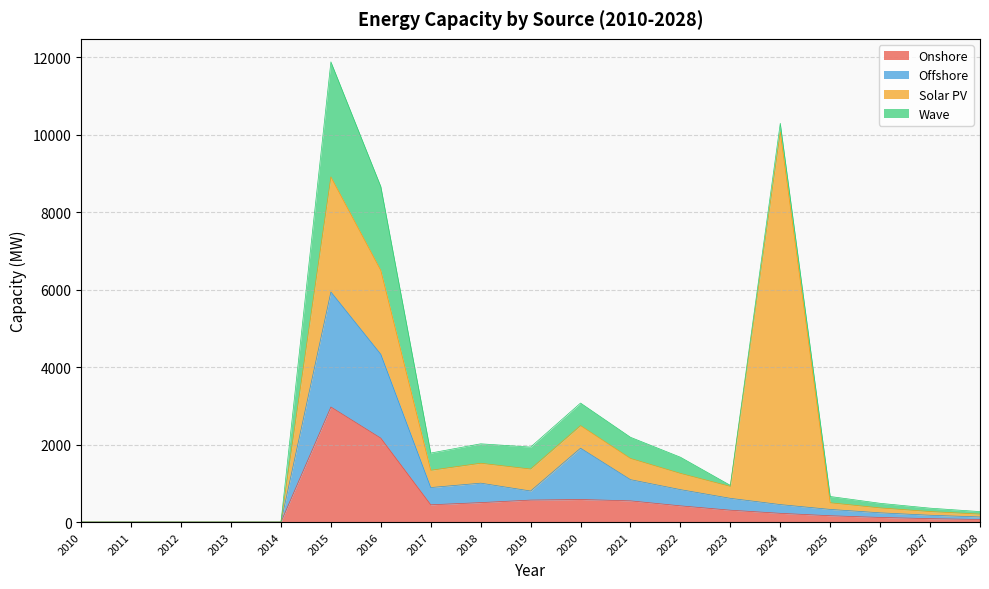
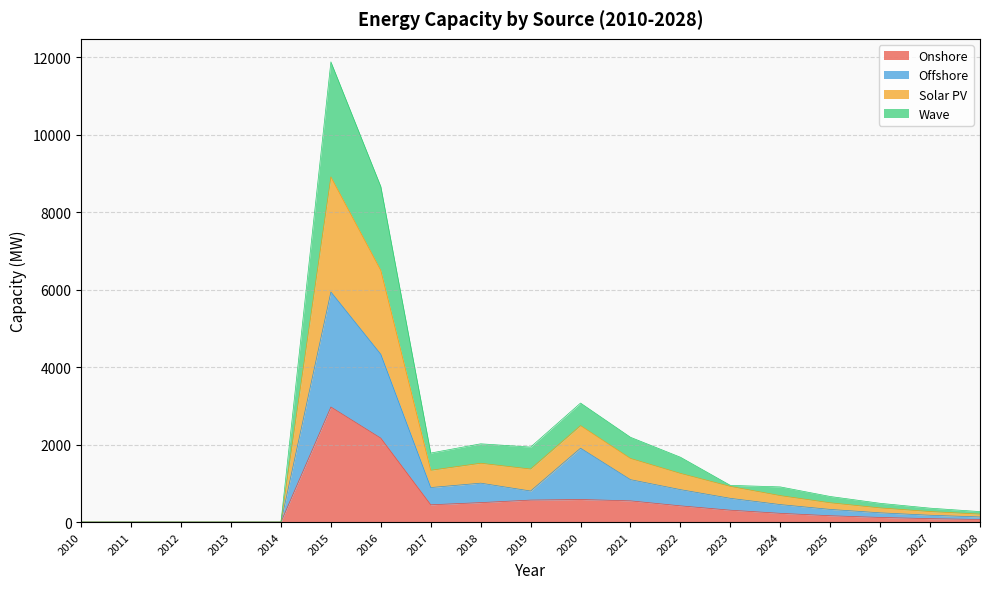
  {
    "Onshore": {
      "2015": 3000,
      "2016": 2200,
      "2017": 400,
      "2018": 500,
      "2019": 600,
      "2020": 600,
      "2021": 500,
      "2022": 400,
      "2023": 300,
      "2024": 200,
      "2025": 200,
      "2026": 100,
      "2027": 100
    },
    "Offshore": {
      "2015": 3000,
      "2016": 2200,
      "2017": 400,
      "2018": 500,
      "2019": 200,
      "2020": 1300,
      "2021": 500,
      "2022": 400,
      "2023": 300,
      "2024": 200,
      "2025": 200,
      "2026": 100,
      "2027": 100
    },
    "Solar PV": {
      "2015": 3000,
      "2016": 2200,
      "2017": 400,
      "2018": 500,
      "2019": 600,
      "2020": 600,
      "2021": 500,
      "2022": 400,
-     "2024": 9600,
+     "2024": 200,
      "2025": 200,
      "2026": 100,
      "2027": 100
    },
    "Wave": {
      "2015": 3000,
      "2016": 2200,
      "2017": 400,
      "2018": 500,
      "2019": 600,
      "2020": 600,
      "2021": 500,
      "2022": 400,
      "2024": 200,
      "2025": 200,
      "2026": 100,
      "2027": 100
    }
  }
